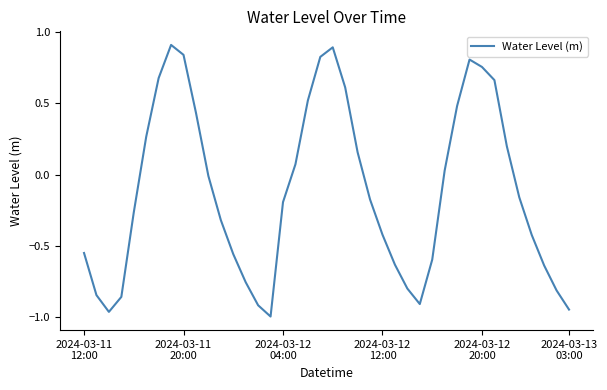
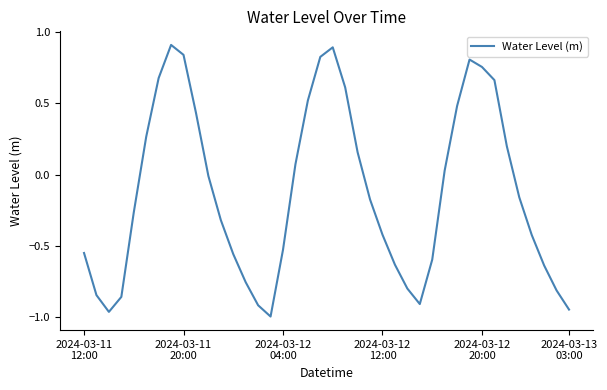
  {
    "2024-03-11 12:00": -0.55,
    "2024-03-11 20:00": 0.84,
-   "2024-03-12 04:00": -0.19,
+   "2024-03-12 04:00": -0.53,
    "2024-03-12 12:00": -0.42,
    "2024-03-12 20:00": 0.75,
    "2024-03-13 03:00": -0.94
  }
